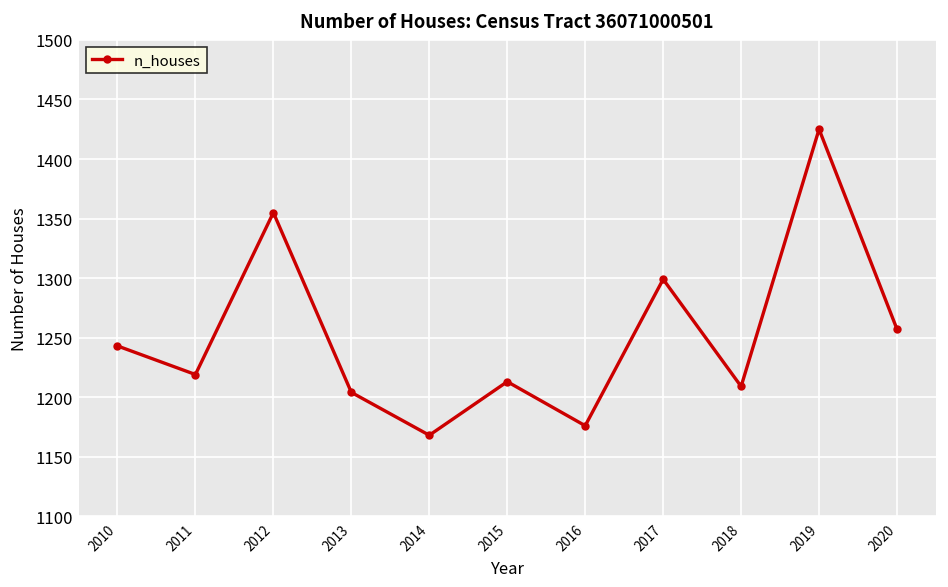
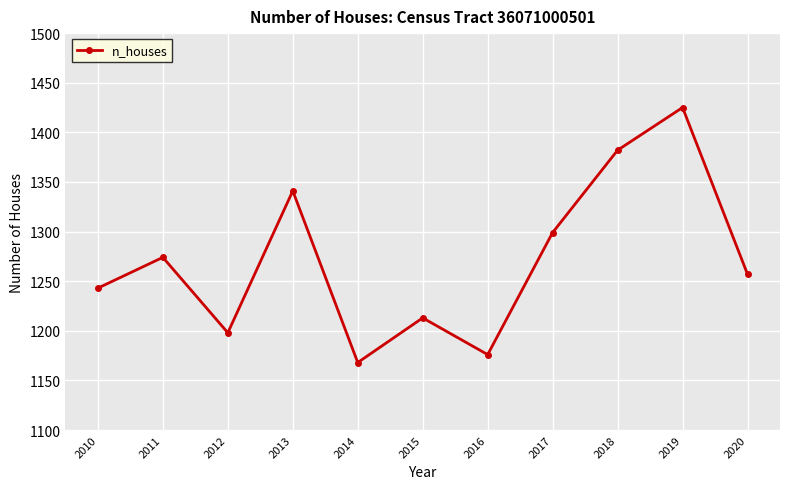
  {
    "2010": 1240,
-   "2011": 1220,
-   "2012": 1360,
-   "2013": 1200,
+   "2011": 1270,
+   "2012": 1200,
+   "2013": 1340,
    "2014": 1170,
    "2015": 1210,
    "2016": 1180,
    "2017": 1300,
-   "2018": 1210,
+   "2018": 1380,
    "2019": 1430,
    "2020": 1260
  }
